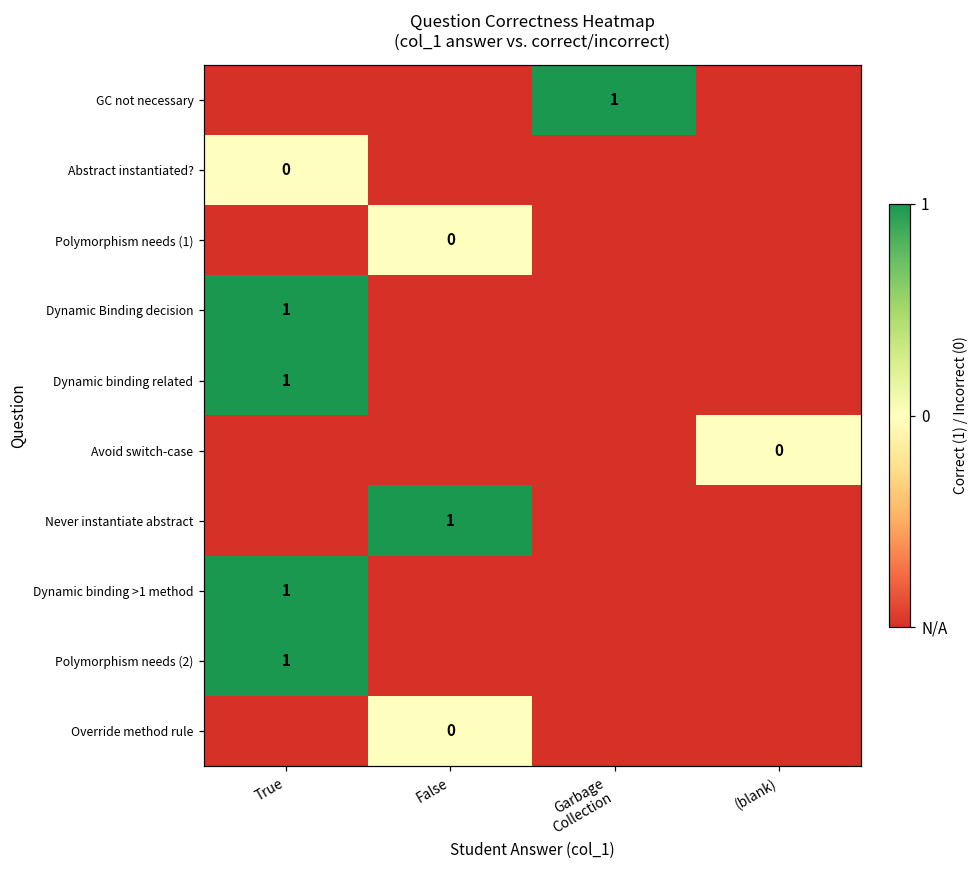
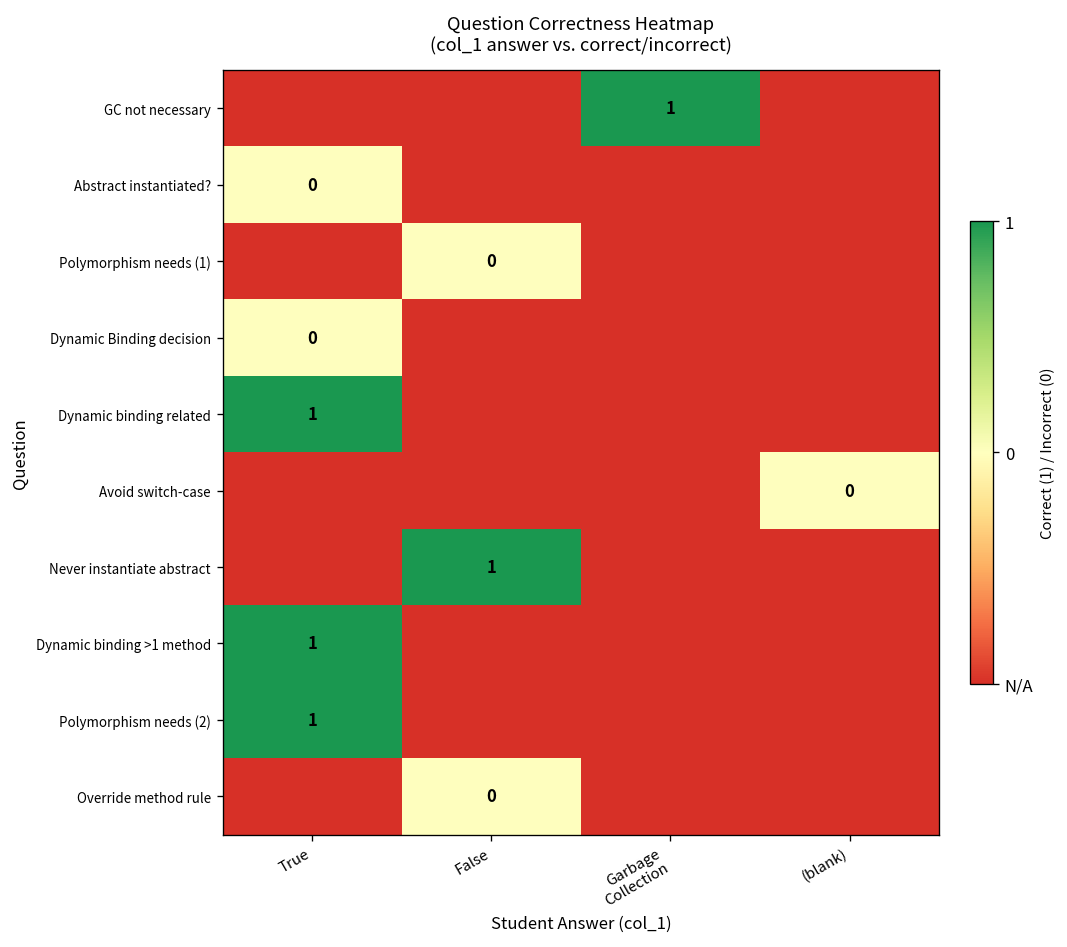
  {
    "GC not necessary": {
      "Garbage Collection": 1
    },
    "Abstract instantiated?": {
      "True": 0
    },
    "Polymorphism needs (1)": {
      "False": 0
    },
    "Dynamic Binding decision": {
-     "True": 1
+     "True": 0
    },
    "Dynamic binding related": {
      "True": 1
    },
    "Avoid switch-case": {
      "(blank)": 0
    },
    "Never instantiate abstract": {
      "False": 1
    },
    "Dynamic binding >1 method": {
      "True": 1
    },
    "Polymorphism needs (2)": {
      "True": 1
    },
    "Override method rule": {
      "False": 0
    }
  }
